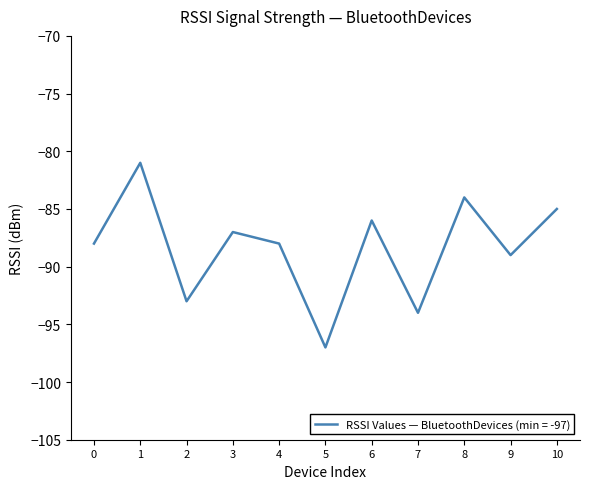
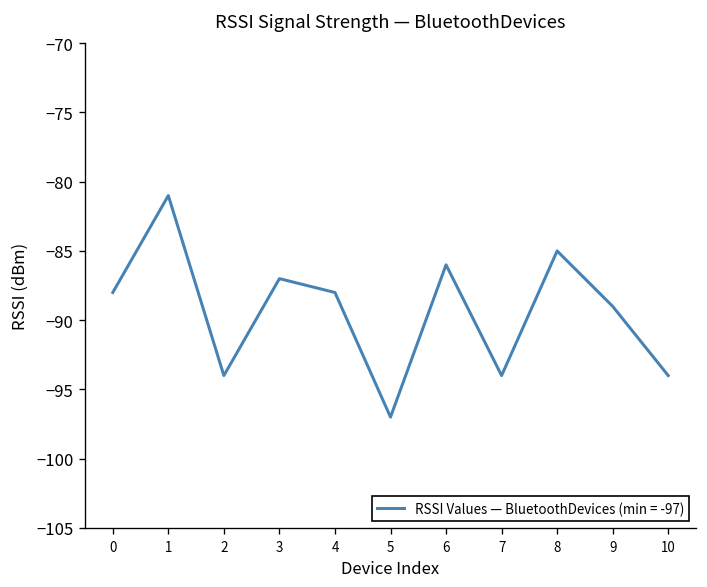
  {
    "0": -88,
    "1": -81,
-   "2": -93,
+   "2": -94,
    "3": -87,
    "4": -88,
    "5": -97,
    "6": -86,
    "7": -94,
-   "8": -84,
+   "8": -85,
    "9": -89,
-   "10": -85
+   "10": -94
  }
